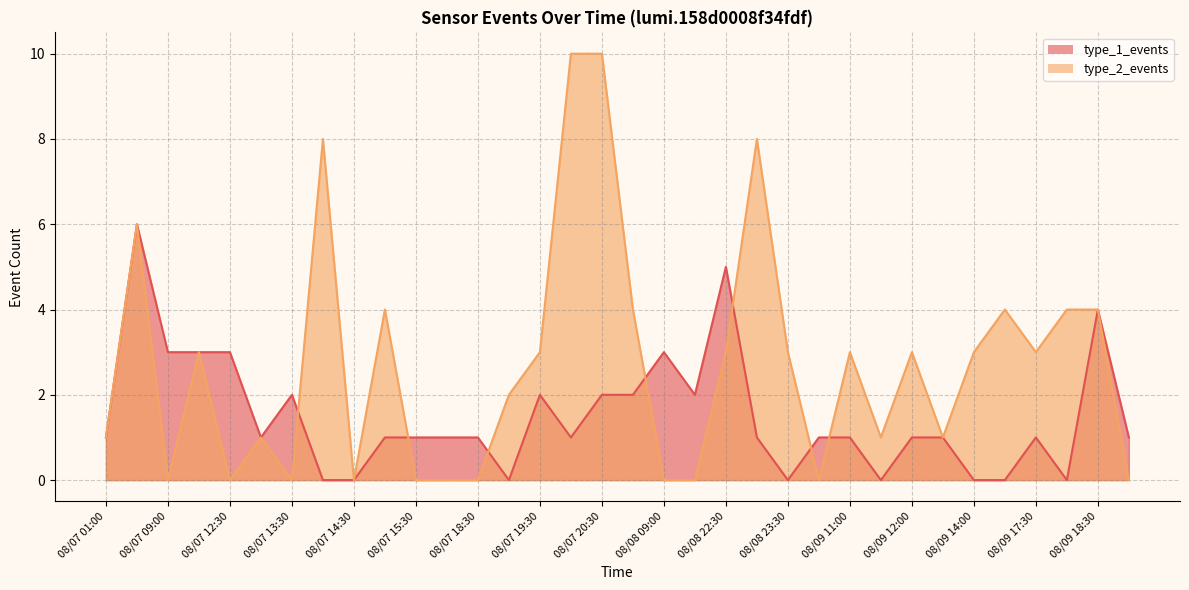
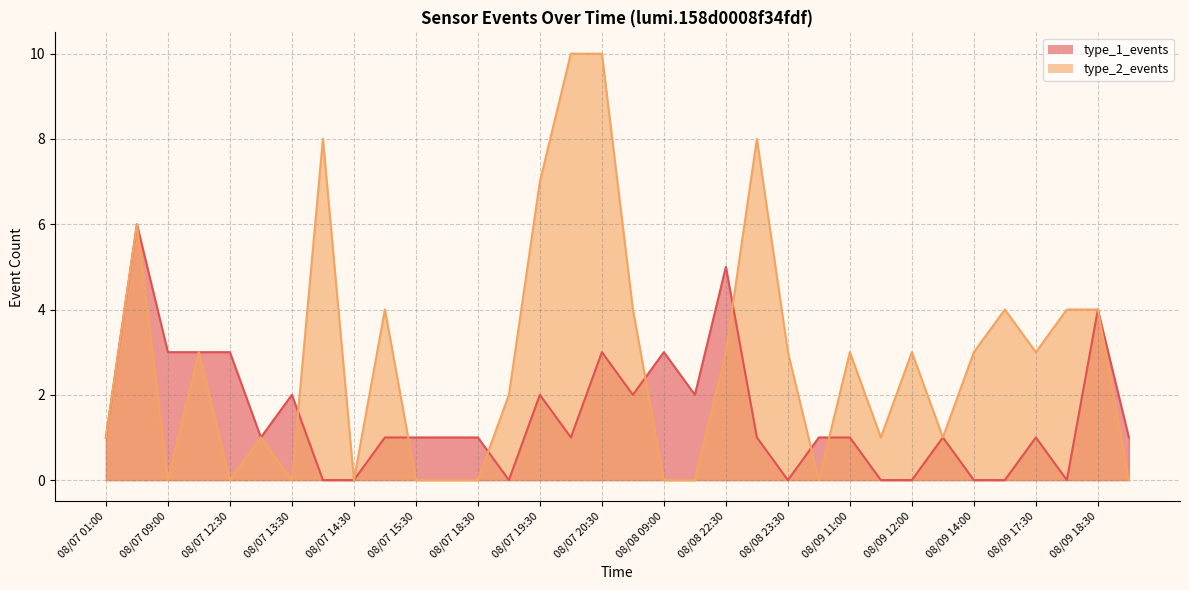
  {
    "type_1_events": {
      "08/07 09:00": 3,
      "08/07 12:30": 3,
      "08/07 13:30": 2,
      "08/07 15:30": 1,
      "08/07 18:30": 1,
      "08/07 19:30": 2,
-     "08/07 20:30": 2,
+     "08/07 20:30": 3,
      "08/08 09:00": 3,
      "08/08 22:30": 5,
      "08/08 23:30": 0,
      "08/09 11:00": 1,
-     "08/09 12:00": 1,
+     "08/09 12:00": 0,
      "08/09 14:00": 0,
      "08/09 17:30": 1
    },
    "type_2_events": {
      "08/07 09:00": 0,
      "08/07 12:30": 0,
      "08/07 13:30": 0,
      "08/07 15:30": 0,
      "08/07 18:30": 0,
-     "08/07 19:30": 3,
+     "08/07 19:30": 7,
      "08/07 20:30": 10,
      "08/08 09:00": 0,
      "08/08 22:30": 3,
      "08/08 23:30": 3,
      "08/09 11:00": 3,
      "08/09 12:00": 3,
      "08/09 14:00": 3,
      "08/09 17:30": 3
    }
  }
